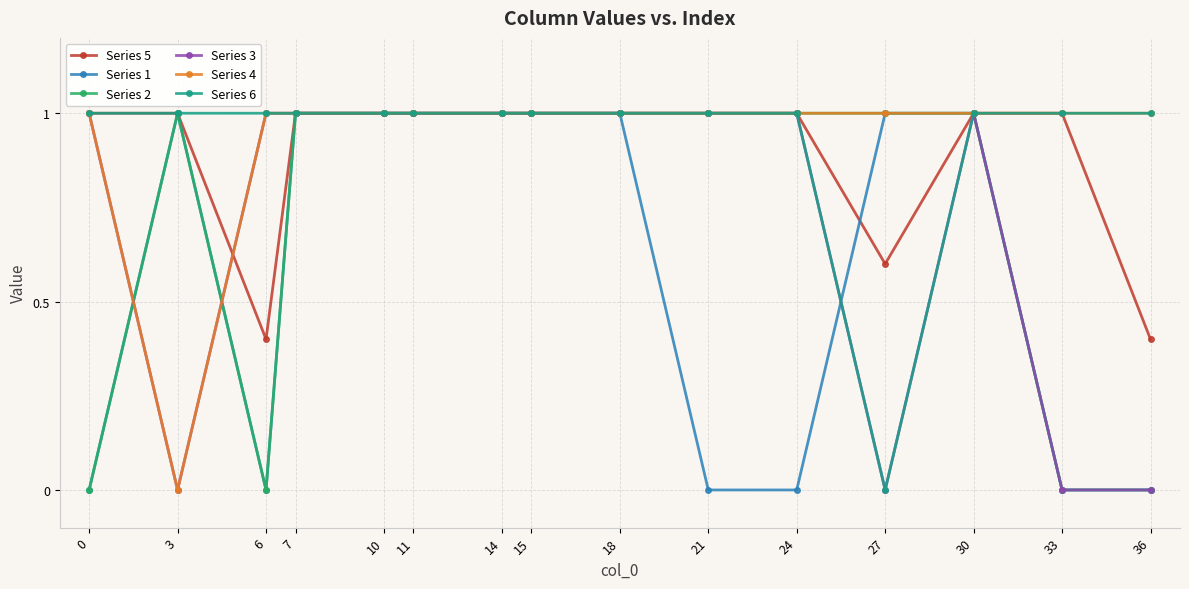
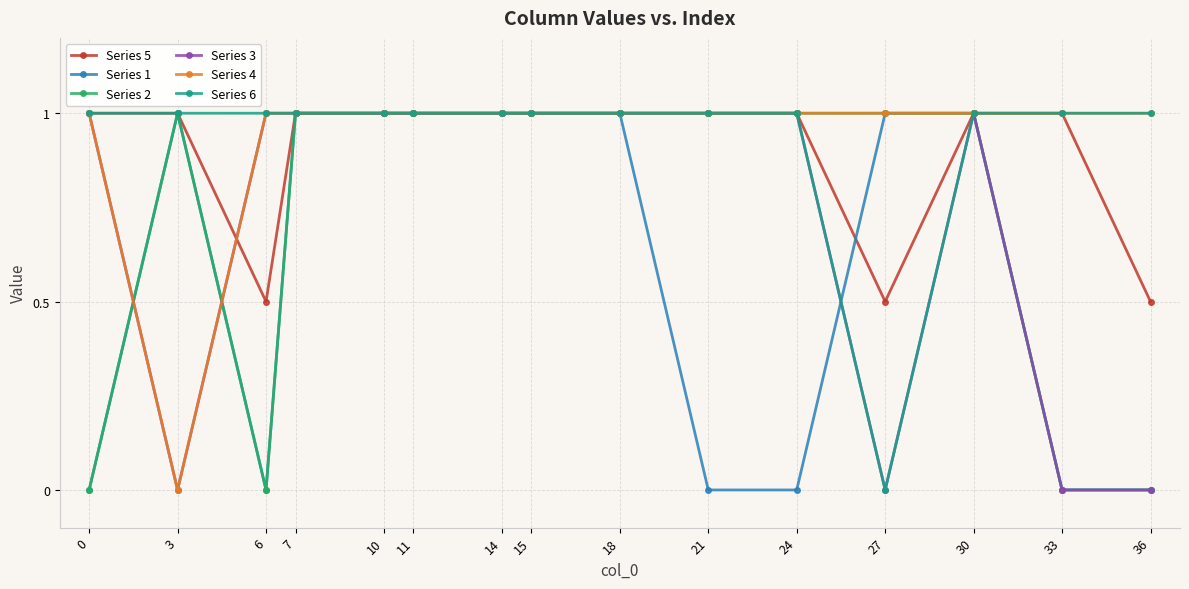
  {
    "Series 5": {
-     "6": 0.4,
-     "27": 0.6,
-     "36": 0.4
+     "6": 0.5,
+     "27": 0.5,
+     "36": 0.5
    },
    "Series 1": {
      "21": 0.0,
      "24": 0.0
    }
  }
